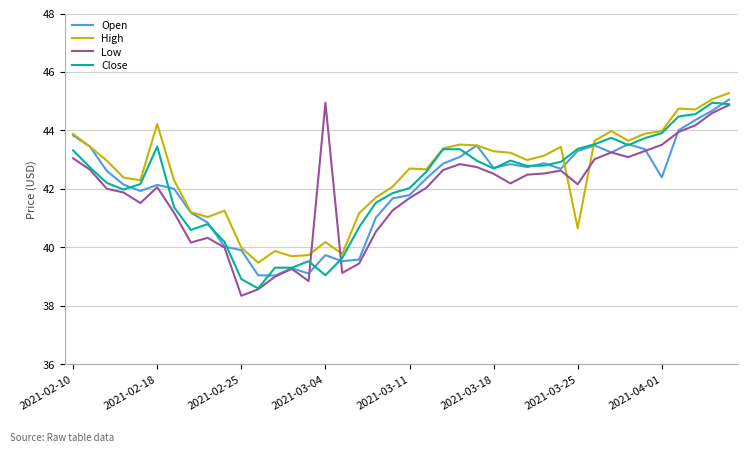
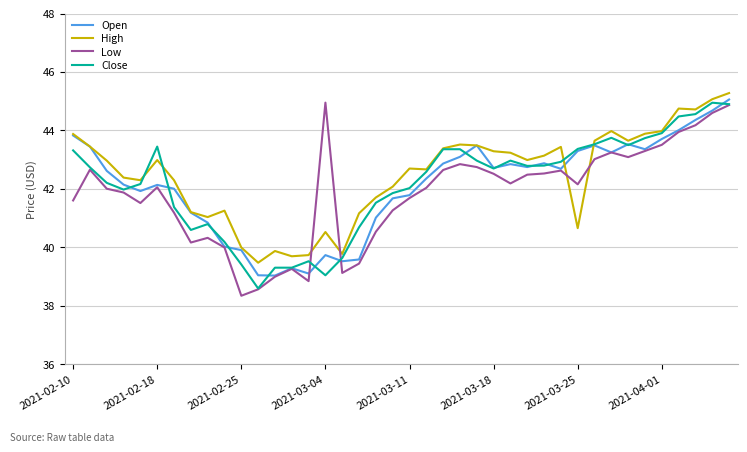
  {
    "Open": {
      "2021-02-25": 39.9,
      "2021-03-04": 39.7,
      "2021-03-11": 41.8,
-     "2021-04-01": 42.4
+     "2021-04-01": 43.7
    },
    "High": {
-     "2021-02-18": 44.2,
+     "2021-02-18": 43.0,
      "2021-02-25": 40.0,
-     "2021-03-04": 40.2,
+     "2021-03-04": 40.5,
      "2021-03-11": 42.7,
      "2021-03-18": 43.3,
      "2021-03-25": 40.7
    },
    "Low": {
-     "2021-02-10": 43.0,
+     "2021-02-10": 41.6,
      "2021-02-25": 38.3,
      "2021-03-04": 45.0,
      "2021-03-11": 41.7,
      "2021-03-18": 42.5,
      "2021-03-25": 42.2,
      "2021-04-01": 43.5
    },
    "Close": {
      "2021-02-10": 43.3,
      "2021-02-18": 43.4,
-     "2021-02-25": 38.9,
+     "2021-02-25": 39.4,
      "2021-03-04": 39.1,
      "2021-03-11": 42.0
    }
  }
